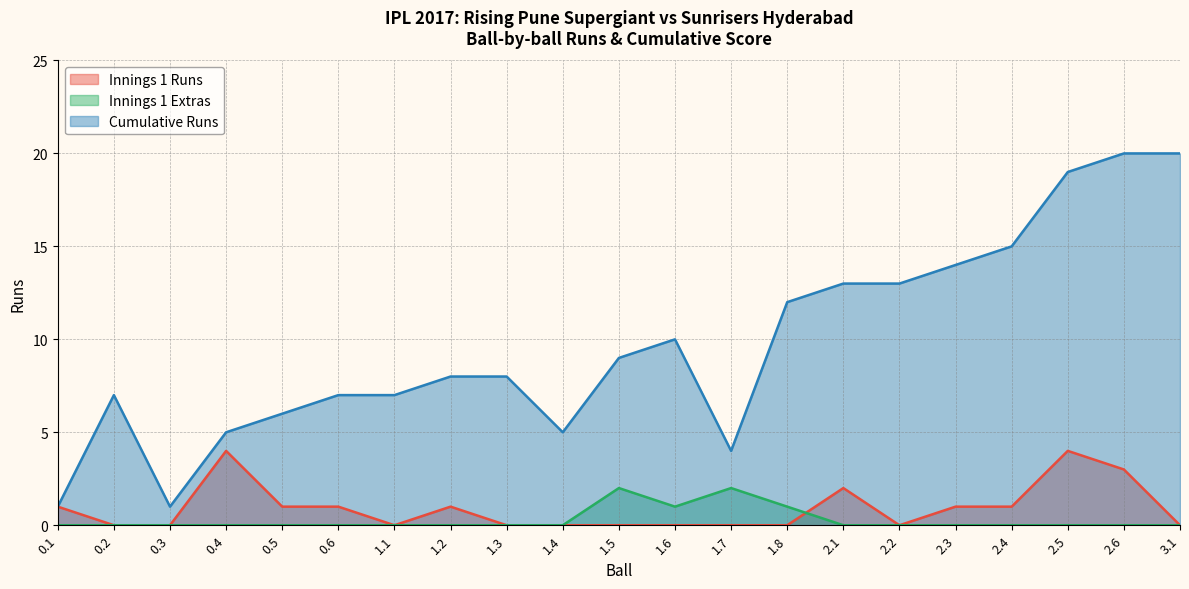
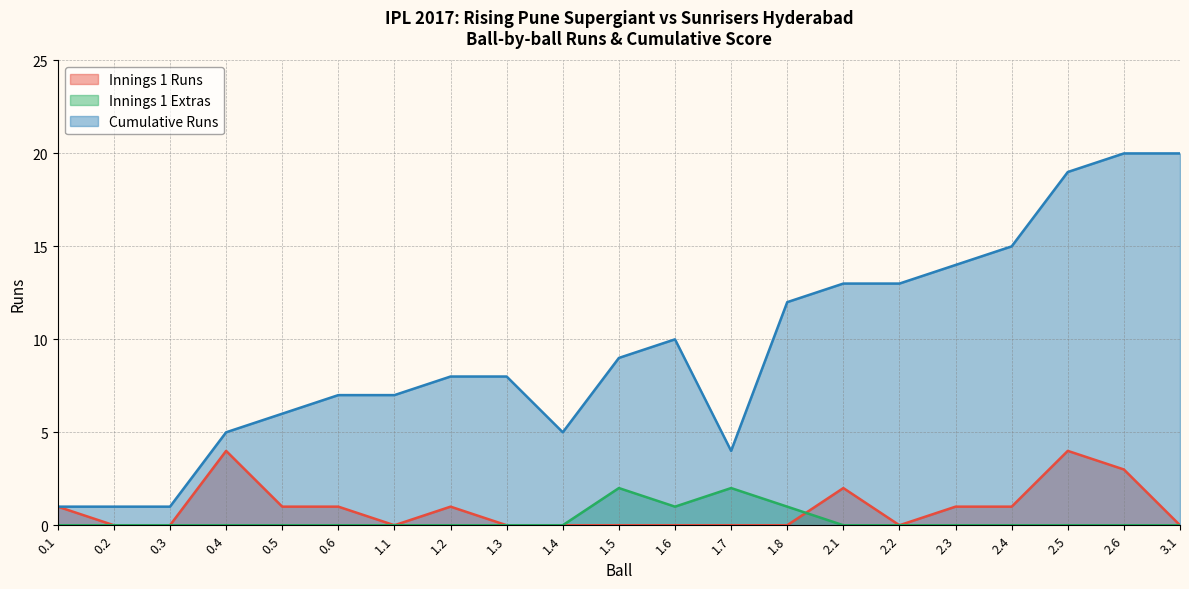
  {
    "Innings 1 Runs": {
      "0.4": 4,
      "0.5": 1,
      "0.6": 1,
      "1.2": 1,
      "1.5": 0,
      "1.6": 0,
      "1.7": 0,
      "1.8": 0,
      "2.1": 2,
      "2.3": 1,
      "2.4": 1,
      "2.5": 4,
      "2.6": 3
    },
    "Innings 1 Extras": {
      "0.1": 0,
      "0.4": 0,
      "0.5": 0,
      "0.6": 0,
      "1.2": 0,
      "1.5": 2,
      "1.6": 1,
      "1.7": 2,
      "1.8": 1,
      "2.1": 0,
      "2.3": 0,
      "2.4": 0,
      "2.5": 0,
      "2.6": 0
    },
    "Cumulative Runs": {
-     "0.2": 7,
+     "0.2": 1,
      "0.3": 1,
      "0.4": 5,
      "0.5": 6,
      "0.6": 7,
      "1.1": 7,
      "1.2": 8,
      "1.3": 8,
      "1.4": 5,
      "1.5": 9,
      "1.6": 10,
      "1.7": 4,
      "1.8": 12,
      "2.1": 13,
      "2.2": 13,
      "2.3": 14,
      "2.4": 15,
      "2.5": 19,
      "2.6": 20,
      "3.1": 20
    }
  }
